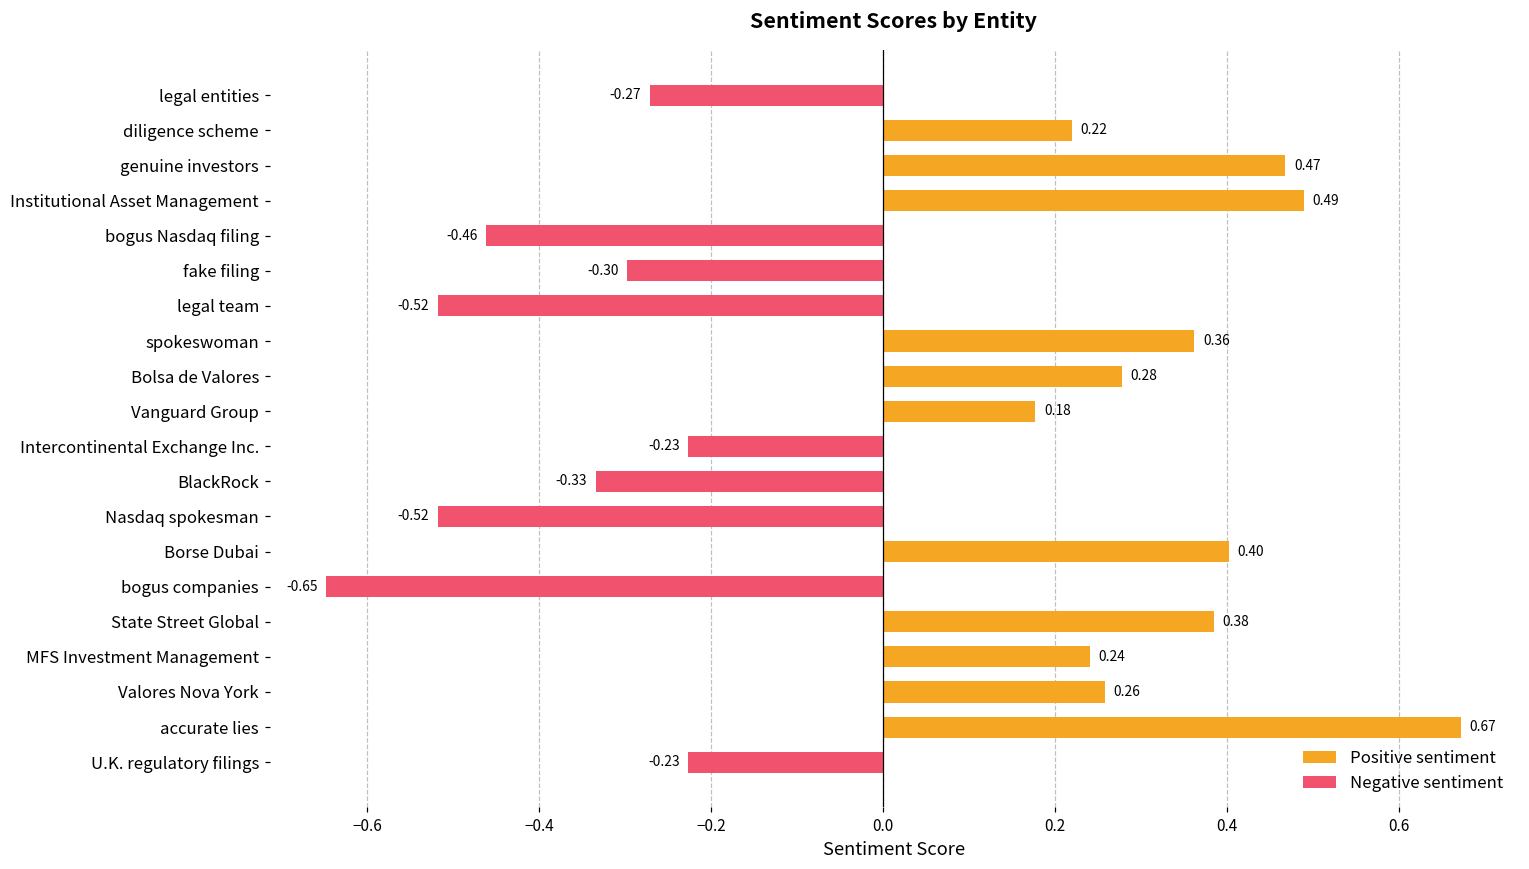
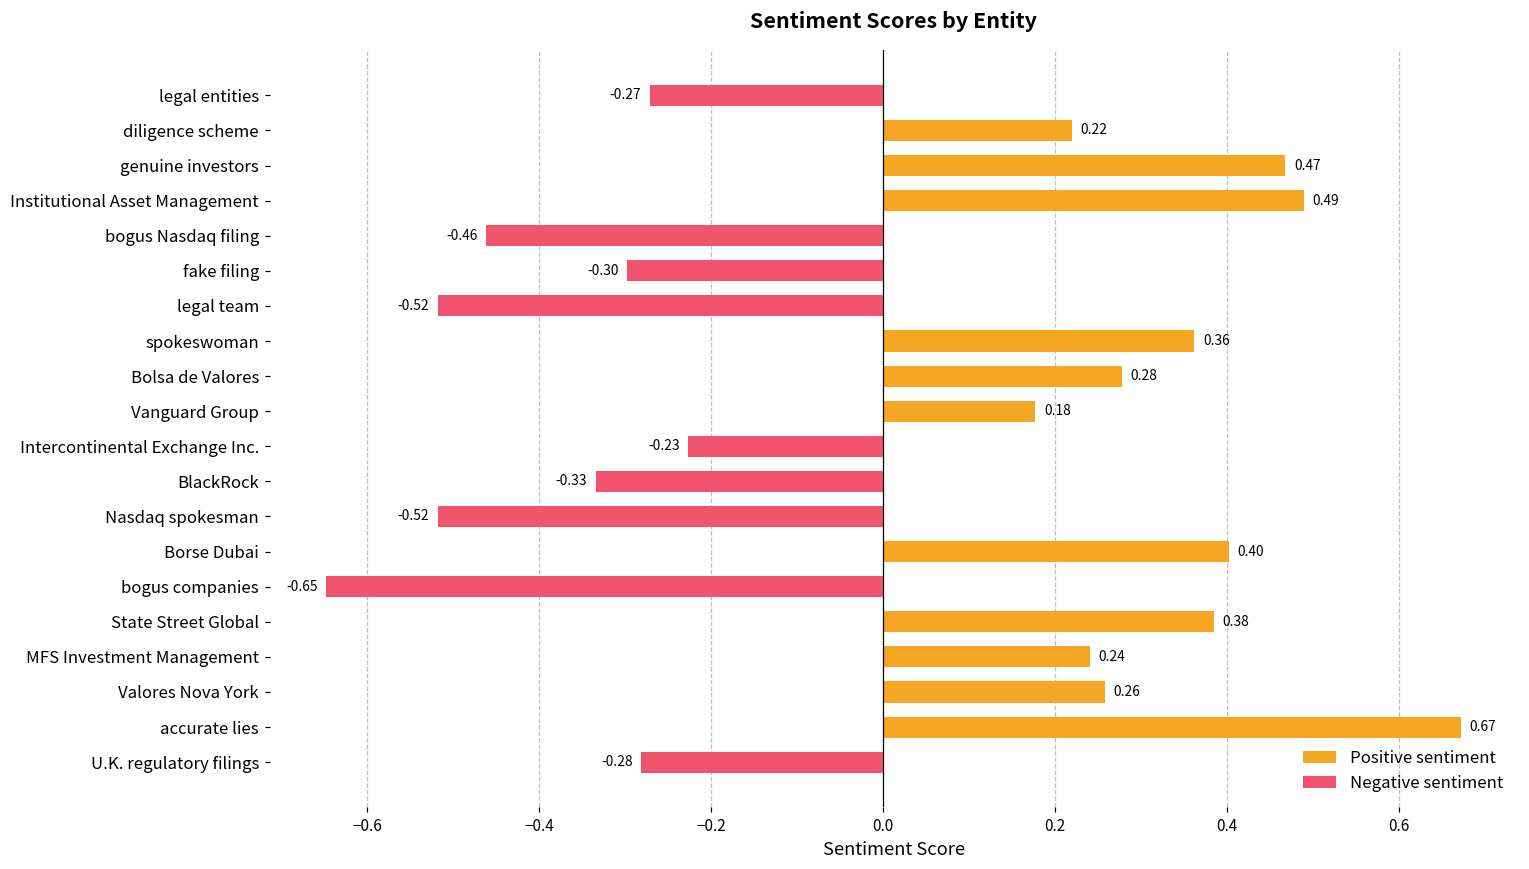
  {
    "Positive sentiment": {
      "diligence scheme": 0.22,
      "genuine investors": 0.47,
      "Institutional Asset Management": 0.49,
      "spokeswoman": 0.36,
      "Bolsa de Valores": 0.28,
      "Vanguard Group": 0.18,
      "Borse Dubai": 0.40,
      "State Street Global": 0.38,
      "MFS Investment Management": 0.24,
      "Valores Nova York": 0.26,
      "accurate lies": 0.67
    },
    "Negative sentiment": {
      "legal entities": -0.27,
      "bogus Nasdaq filing": -0.46,
      "fake filing": -0.30,
      "legal team": -0.52,
      "Intercontinental Exchange Inc.": -0.23,
      "BlackRock": -0.33,
      "Nasdaq spokesman": -0.52,
      "bogus companies": -0.65,
-     "U.K. regulatory filings": -0.23
+     "U.K. regulatory filings": -0.28
    }
  }
